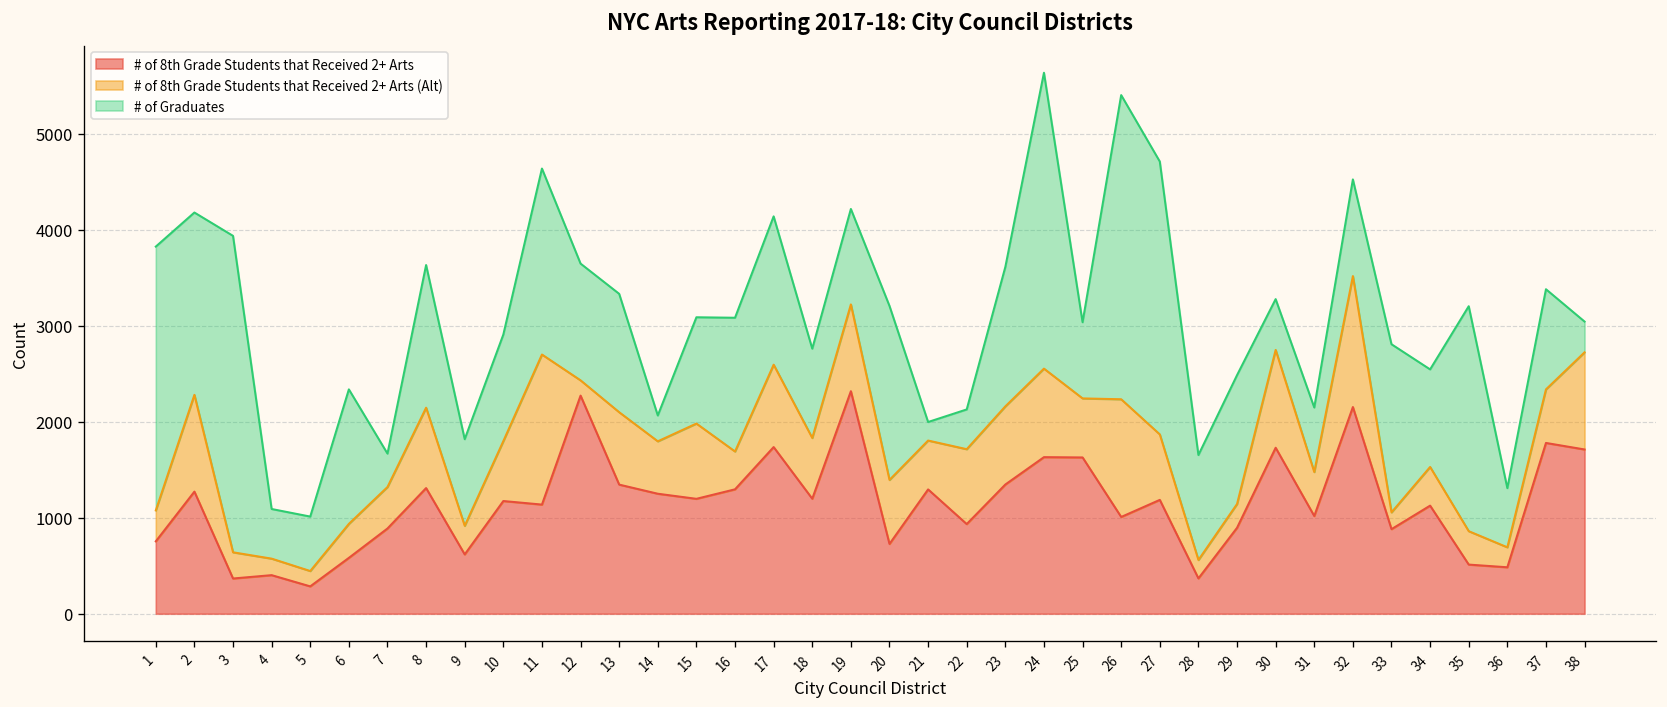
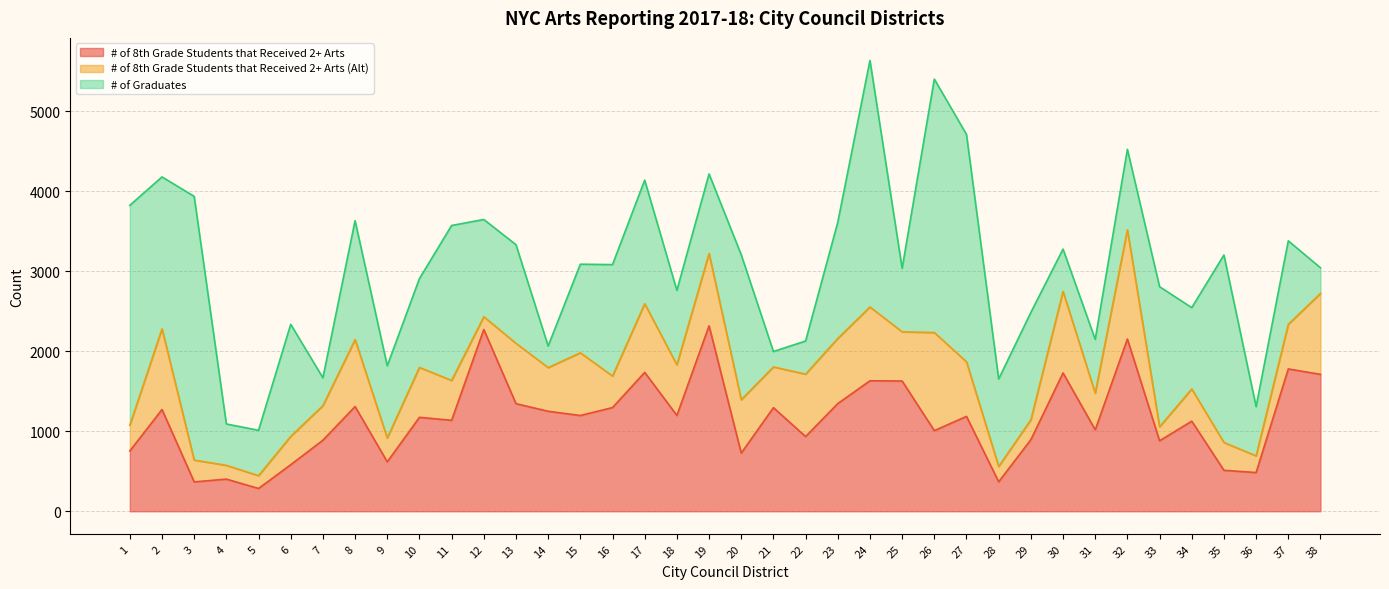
  {
    "# of 8th Grade Students that Received 2+ Arts": {
      "1": 800,
      "2": 1300,
      "3": 400,
      "4": 400,
      "5": 300,
      "6": 600,
      "7": 900,
      "8": 1300,
      "9": 600,
      "10": 1200,
      "11": 1100,
      "12": 2300,
      "13": 1300,
      "14": 1300,
      "15": 1200,
      "16": 1300,
      "17": 1700,
      "18": 1200,
      "19": 2300,
      "20": 700,
      "21": 1300,
      "22": 900,
      "23": 1300,
      "24": 1600,
      "25": 1600,
      "26": 1000,
      "27": 1200,
      "28": 400,
      "29": 900,
      "30": 1700,
      "31": 1000,
      "32": 2200,
      "33": 900,
      "34": 1100,
      "35": 500,
      "36": 500,
      "37": 1800,
      "38": 1700
    },
    "# of 8th Grade Students that Received 2+ Arts (Alt)": {
      "1": 300,
      "2": 1000,
      "3": 300,
      "4": 200,
      "5": 200,
      "6": 400,
      "7": 400,
      "8": 800,
      "9": 300,
      "10": 600,
-     "11": 1600,
+     "11": 500,
      "12": 200,
      "13": 800,
      "14": 500,
      "15": 800,
      "16": 400,
      "17": 900,
      "18": 600,
      "19": 900,
      "20": 700,
      "21": 500,
      "22": 800,
      "23": 800,
      "24": 900,
      "25": 600,
      "26": 1200,
      "27": 700,
      "28": 200,
      "29": 200,
      "30": 1000,
      "31": 500,
      "32": 1400,
      "33": 200,
      "34": 400,
      "35": 300,
      "36": 200,
      "37": 600,
      "38": 1000
    },
    "# of Graduates": {
      "1": 2700,
      "2": 1900,
      "3": 3300,
      "4": 500,
      "5": 600,
      "6": 1400,
      "7": 300,
      "8": 1500,
      "9": 900,
      "10": 1100,
      "11": 1900,
      "12": 1200,
      "13": 1200,
      "14": 300,
      "15": 1100,
      "16": 1400,
      "17": 1500,
      "18": 900,
      "19": 1000,
      "20": 1800,
      "21": 200,
      "22": 400,
      "23": 1500,
      "24": 3100,
      "25": 800,
      "26": 3200,
      "27": 2800,
      "28": 1100,
      "29": 1300,
      "30": 500,
      "31": 700,
      "32": 1000,
      "33": 1800,
      "34": 1000,
      "35": 2300,
      "36": 600,
      "37": 1000,
      "38": 300
    }
  }
